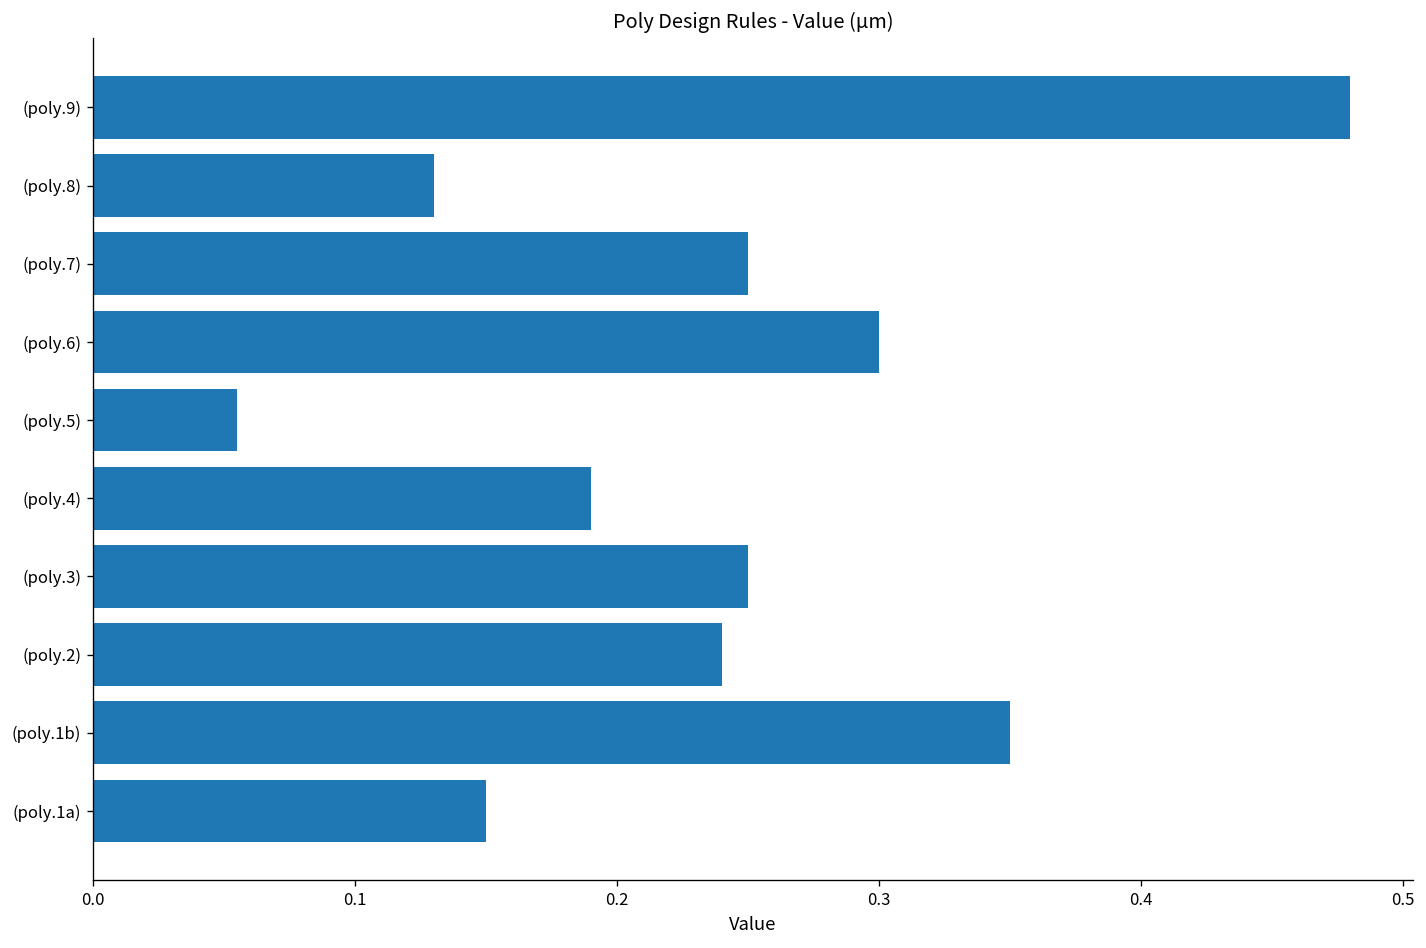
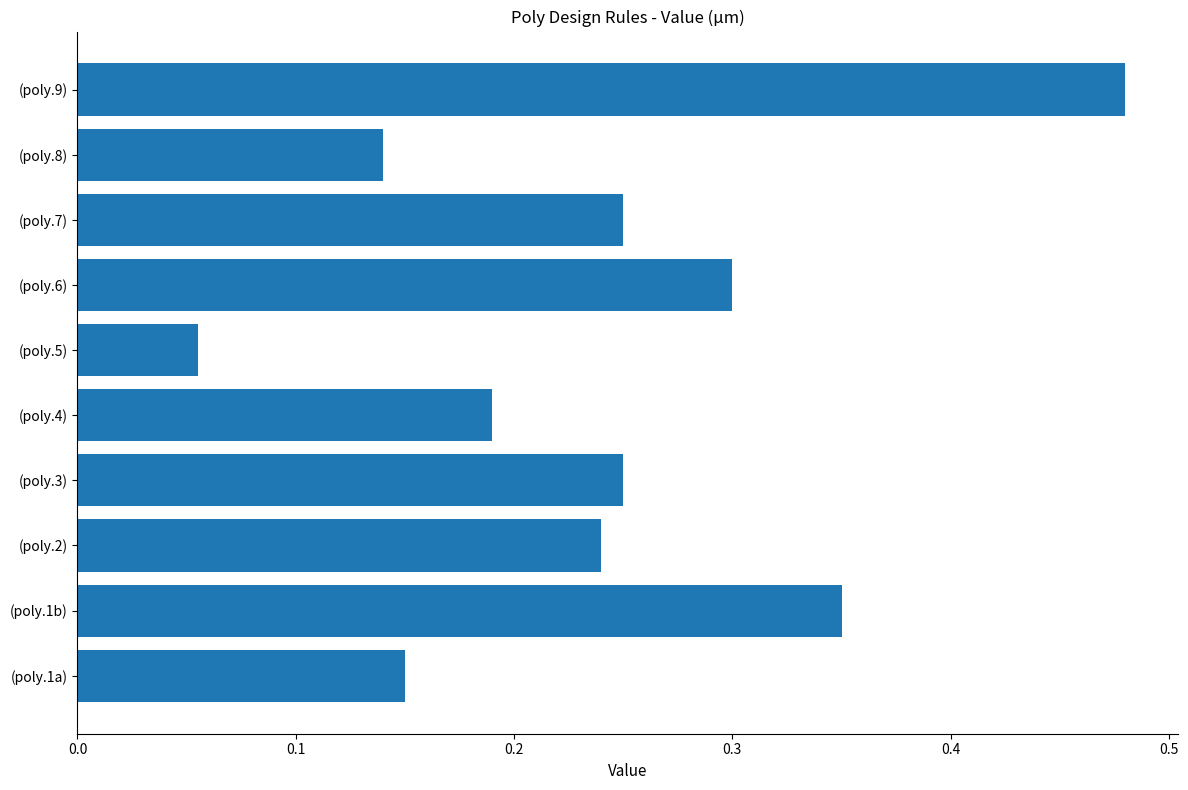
  {
    "(poly.9)": 0.48,
-   "(poly.8)": 0.13,
+   "(poly.8)": 0.14,
    "(poly.7)": 0.25,
    "(poly.6)": 0.30,
    "(poly.5)": 0.055,
    "(poly.4)": 0.19,
    "(poly.3)": 0.25,
    "(poly.2)": 0.24,
    "(poly.1b)": 0.35,
    "(poly.1a)": 0.15
  }
